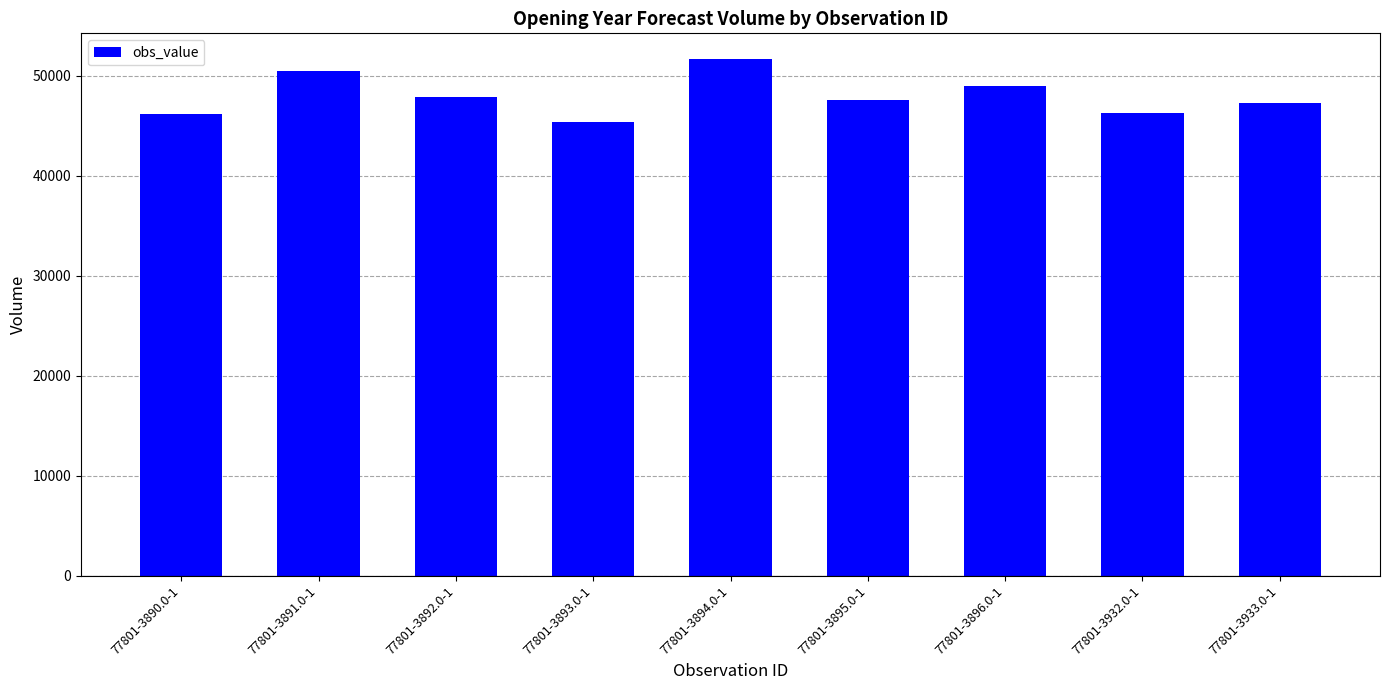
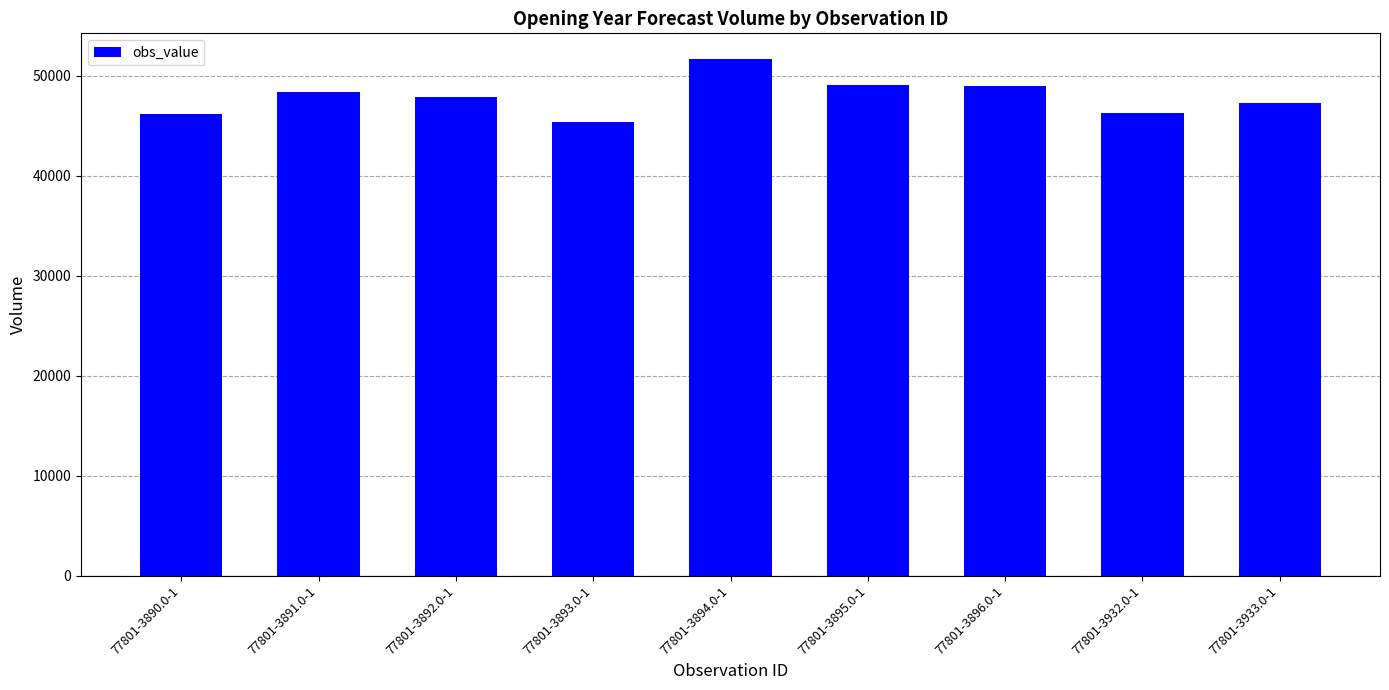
  {
    "77801-3890.0-1": 46100,
-   "77801-3891.0-1": 50500,
+   "77801-3891.0-1": 48400,
    "77801-3892.0-1": 47900,
    "77801-3893.0-1": 45300,
    "77801-3894.0-1": 51700,
-   "77801-3895.0-1": 47500,
+   "77801-3895.0-1": 49000,
    "77801-3896.0-1": 49000,
    "77801-3932.0-1": 46300,
    "77801-3933.0-1": 47300
  }
